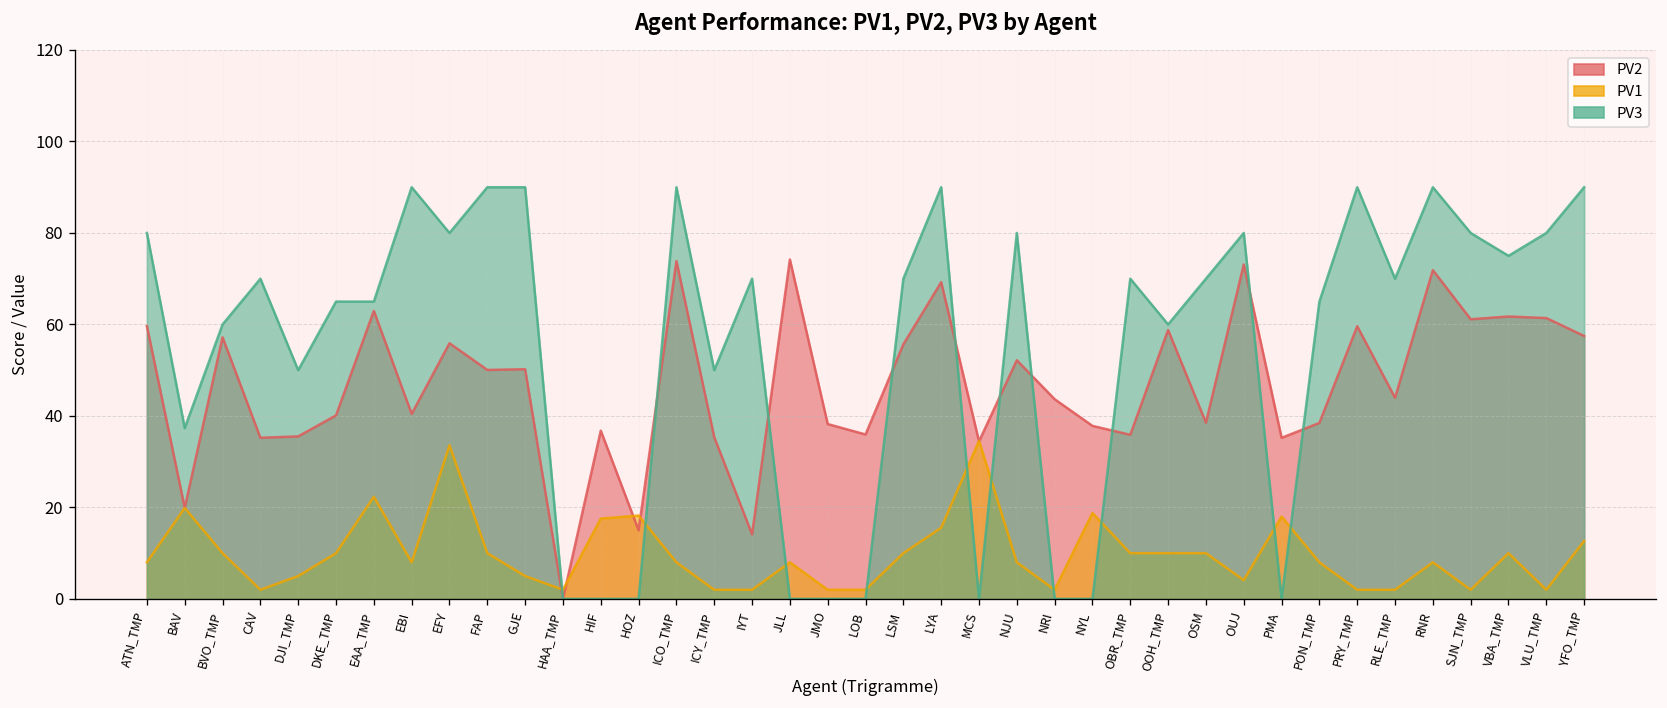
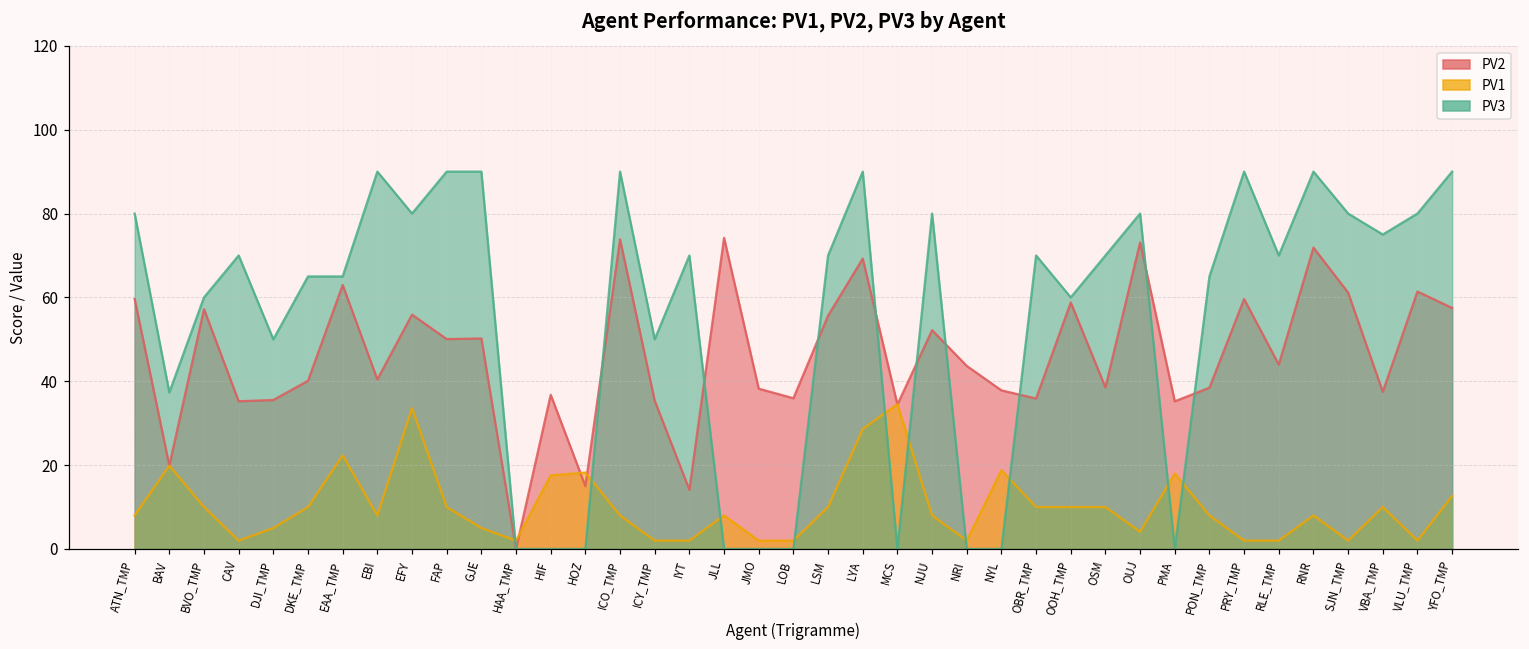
  {
    "PV2": {
      "ATN_TMP": 60,
      "BVO_TMP": 57,
      "CAV": 35,
      "DJI_TMP": 36,
      "DKE_TMP": 40,
      "EAA_TMP": 63,
      "EBI": 40,
      "EFY": 56,
      "FAP": 50,
      "GJE": 50,
      "HIF": 37,
      "HOZ": 15,
      "ICO_TMP": 74,
      "ICY_TMP": 35,
      "IYT": 14,
      "JLL": 74,
      "JMO": 38,
      "LOB": 36,
      "LSM": 56,
      "LYA": 69,
      "NJU": 52,
      "NRI": 44,
      "NYL": 38,
      "OBR_TMP": 36,
      "OOH_TMP": 59,
      "OSM": 39,
      "OUJ": 73,
      "PMA": 35,
      "PON_TMP": 38,
      "PRY_TMP": 60,
      "RLE_TMP": 44,
      "RNR": 72,
      "SJN_TMP": 61,
-     "VBA_TMP": 62,
+     "VBA_TMP": 37,
      "VLU_TMP": 61,
      "YFO_TMP": 57
    },
    "PV1": {
      "ATN_TMP": 8,
      "BVO_TMP": 10,
      "CAV": 2,
      "DJI_TMP": 5,
      "DKE_TMP": 10,
      "EAA_TMP": 22,
      "EBI": 8,
      "EFY": 34,
      "FAP": 10,
      "GJE": 5,
      "HAA_TMP": 2,
      "HIF": 18,
      "HOZ": 18,
      "ICO_TMP": 8,
      "ICY_TMP": 2,
      "IYT": 2,
      "JLL": 8,
      "JMO": 2,
      "LOB": 2,
      "LSM": 10,
-     "LYA": 16,
+     "LYA": 29,
      "NJU": 8,
      "NRI": 2,
      "NYL": 19,
      "OBR_TMP": 10,
      "OOH_TMP": 10,
      "OSM": 10,
      "OUJ": 4,
      "PMA": 18,
      "PON_TMP": 8,
      "PRY_TMP": 2,
      "RLE_TMP": 2,
      "RNR": 8,
      "SJN_TMP": 2,
      "VBA_TMP": 10,
      "VLU_TMP": 2,
      "YFO_TMP": 13
    },
    "PV3": {
      "ATN_TMP": 80,
      "BAV": 37,
      "BVO_TMP": 60,
      "CAV": 70,
      "DJI_TMP": 50,
      "DKE_TMP": 65,
      "EAA_TMP": 65,
      "EBI": 90,
      "EFY": 80,
      "FAP": 90,
      "GJE": 90,
      "HIF": 0,
      "HOZ": 0,
      "ICO_TMP": 90,
      "ICY_TMP": 50,
      "IYT": 70,
      "JLL": 0,
      "JMO": 0,
      "LOB": 0,
      "LSM": 70,
      "LYA": 90,
      "MCS": 0,
      "NJU": 80,
      "NRI": 0,
      "NYL": 0,
      "OBR_TMP": 70,
      "OOH_TMP": 60,
      "OSM": 70,
      "OUJ": 80,
      "PMA": 0,
      "PON_TMP": 65,
      "PRY_TMP": 90,
      "RLE_TMP": 70,
      "RNR": 90,
      "SJN_TMP": 80,
      "VBA_TMP": 75,
      "VLU_TMP": 80,
      "YFO_TMP": 90
    }
  }
